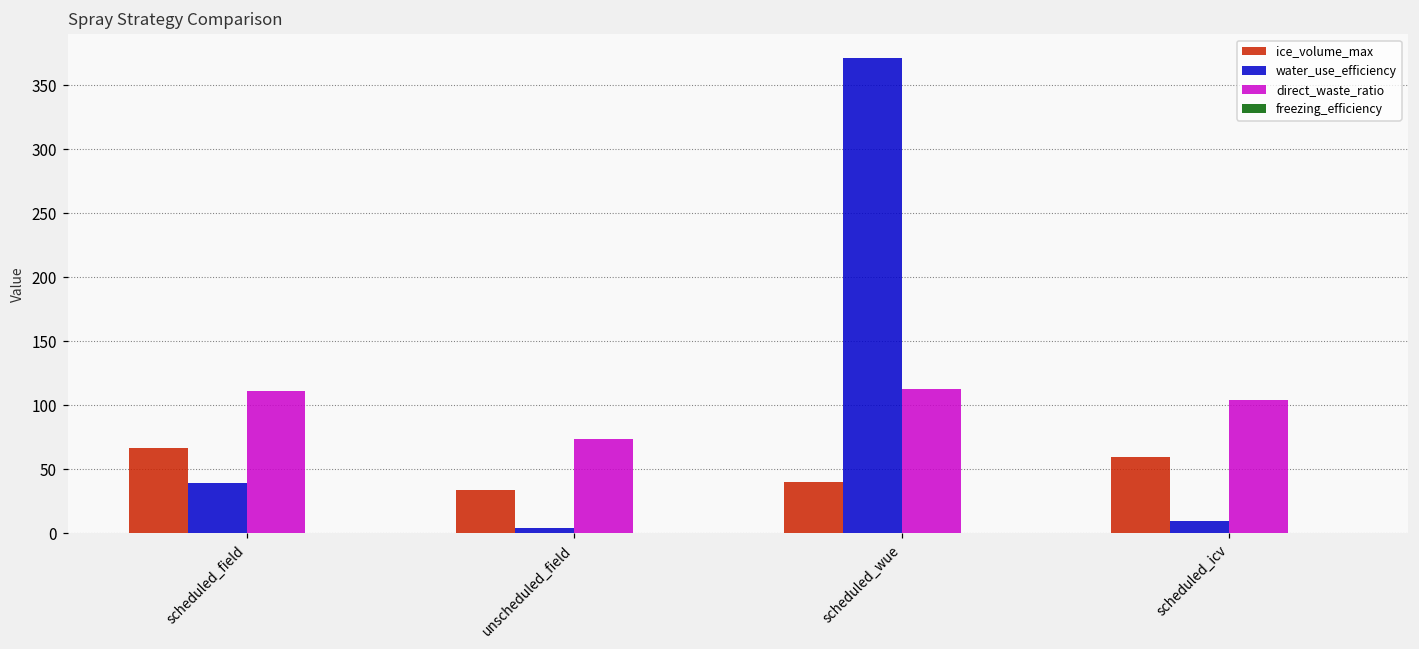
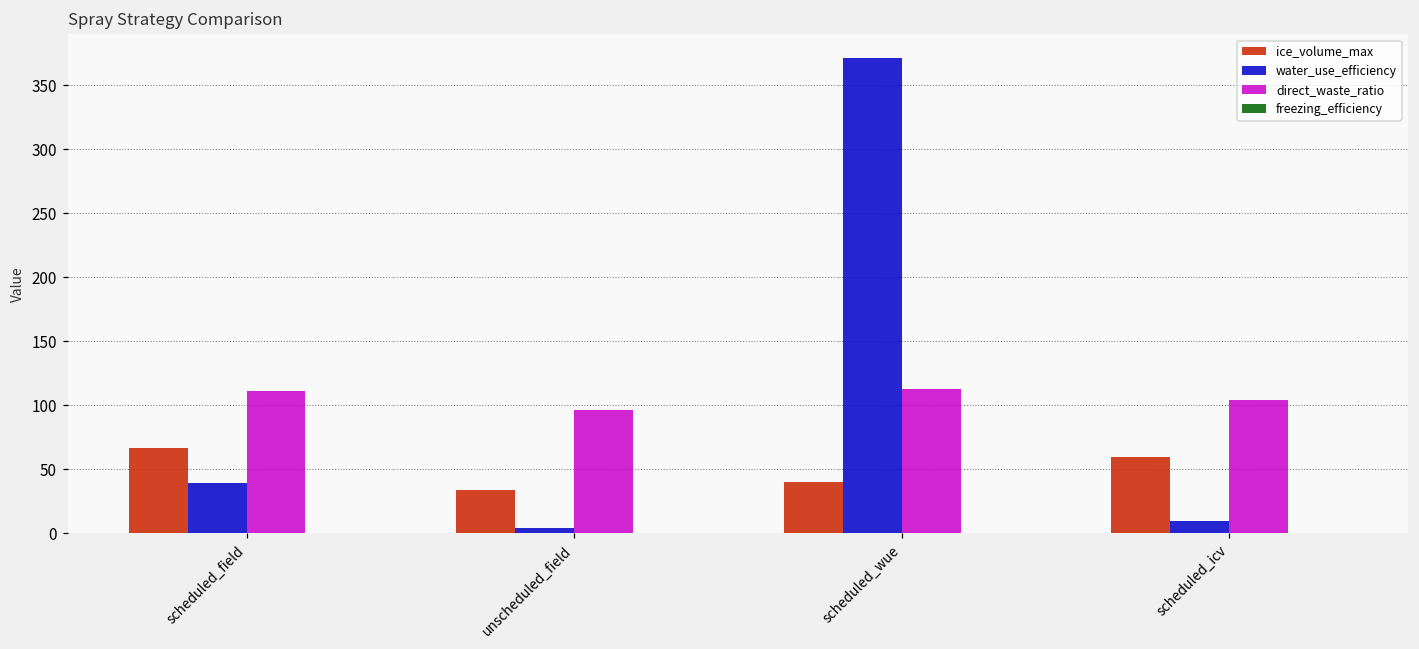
  {
    "ice_volume_max": {
      "scheduled_field": 66,
      "unscheduled_field": 33,
      "scheduled_wue": 40,
      "scheduled_icv": 60
    },
    "water_use_efficiency": {
      "scheduled_field": 39,
      "unscheduled_field": 5,
      "scheduled_wue": 371,
      "scheduled_icv": 10
    },
    "direct_waste_ratio": {
      "scheduled_field": 111,
-     "unscheduled_field": 73,
+     "unscheduled_field": 96,
      "scheduled_wue": 113,
      "scheduled_icv": 104
    },
    "freezing_efficiency": {
      "scheduled_field": 0,
      "unscheduled_field": 0,
      "scheduled_wue": 0,
      "scheduled_icv": 0
    }
  }
